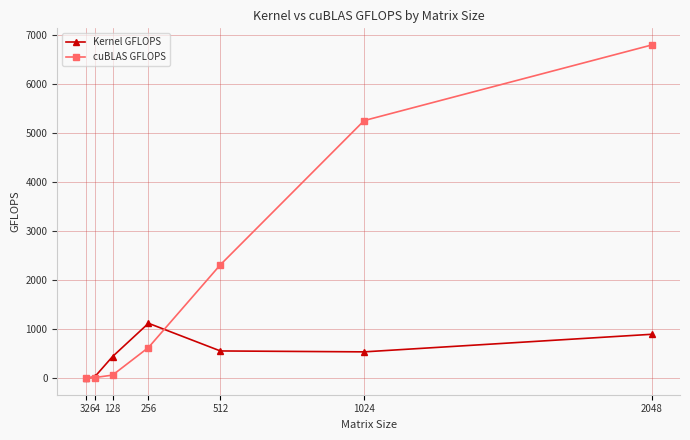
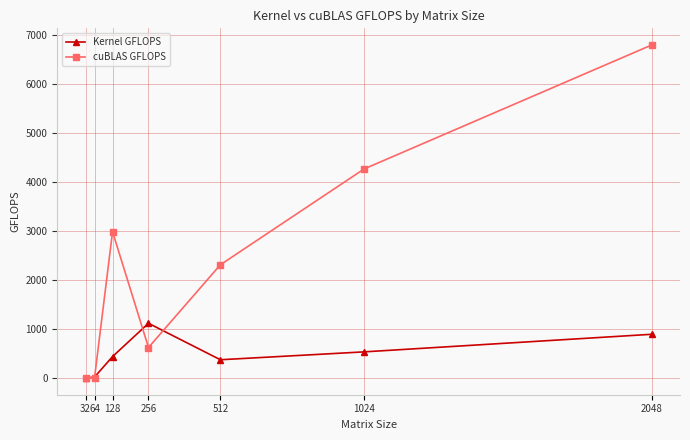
  {
    "Kernel GFLOPS": {
      "128": 400,
      "256": 1100,
-     "512": 600,
+     "512": 400,
      "1024": 500,
      "2048": 900
    },
    "cuBLAS GFLOPS": {
-     "128": 100,
+     "128": 3000,
      "256": 600,
      "512": 2300,
-     "1024": 5300,
+     "1024": 4300,
      "2048": 6800
    }
  }
